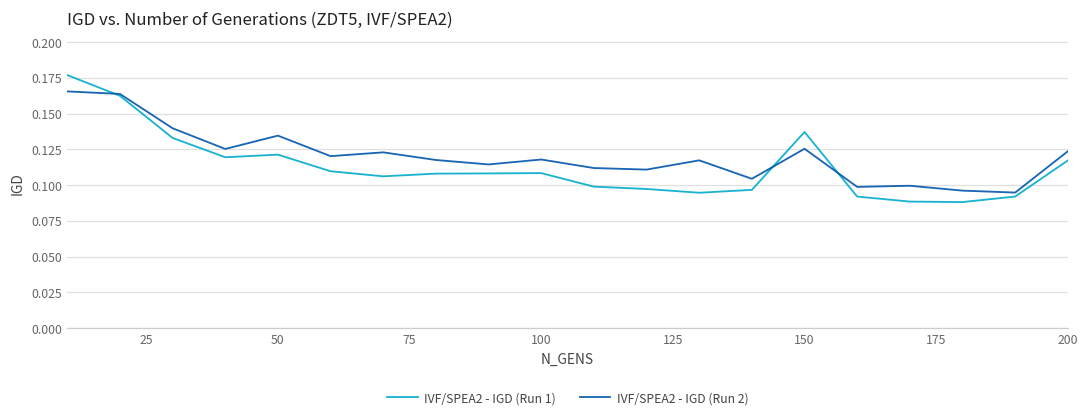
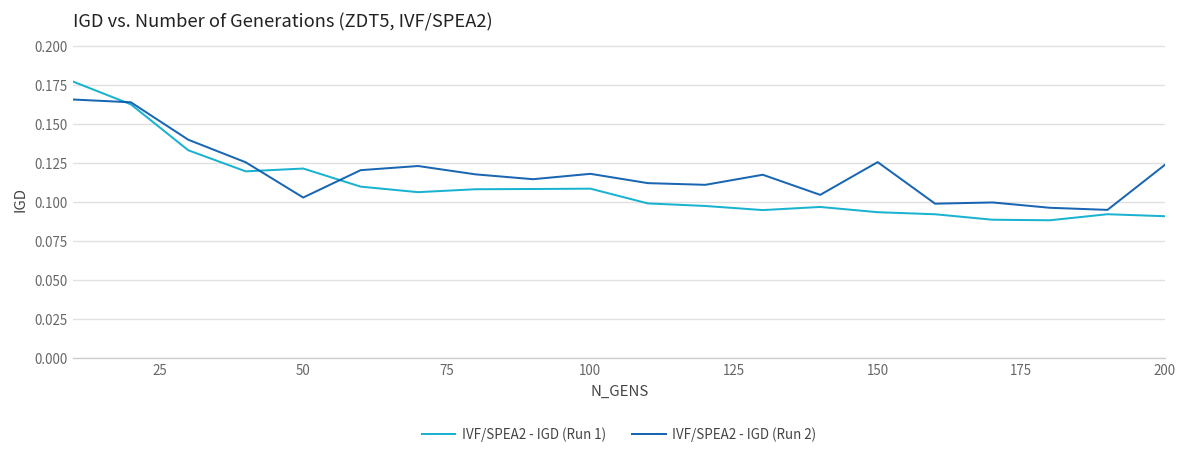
  {
    "IVF/SPEA2 - IGD (Run 1)": {
      "50": 0.121,
      "100": 0.108,
-     "150": 0.137,
-     "200": 0.117
+     "150": 0.093,
+     "200": 0.091
    },
    "IVF/SPEA2 - IGD (Run 2)": {
-     "50": 0.135,
+     "50": 0.103,
      "100": 0.118,
      "150": 0.125,
      "200": 0.124
    }
  }
